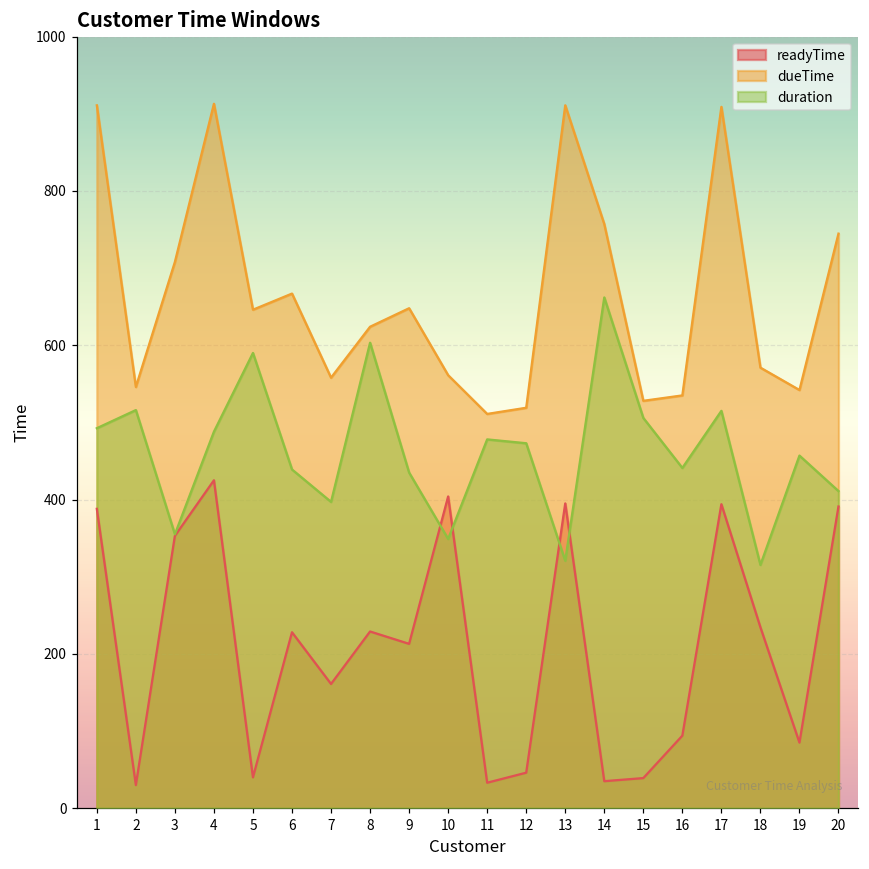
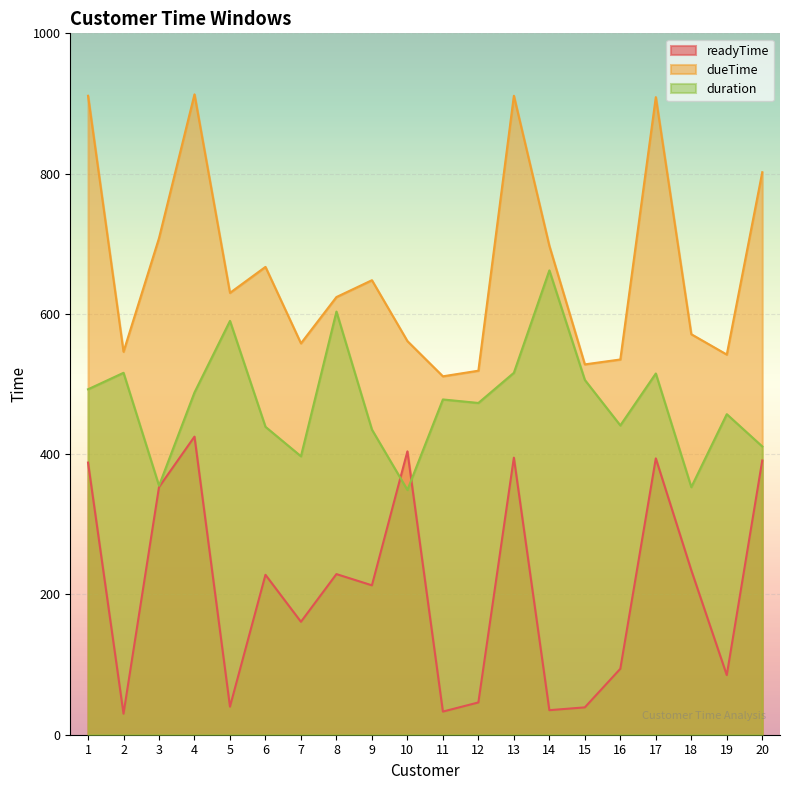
  {
    "readyTime": {
      "1": 390,
      "2": 30,
      "4": 430,
      "5": 40,
      "6": 230,
      "7": 160,
      "8": 230,
      "9": 210,
      "10": 400,
      "11": 30,
      "12": 50,
      "13": 400,
      "14": 40,
      "15": 40,
      "16": 90,
      "17": 390,
      "18": 230,
      "19": 90,
      "20": 390
    },
    "dueTime": {
      "1": 910,
      "2": 550,
      "3": 710,
      "4": 910,
-     "5": 650,
+     "5": 630,
      "6": 670,
      "7": 560,
      "8": 620,
      "9": 650,
      "10": 560,
      "11": 510,
      "12": 520,
      "13": 910,
-     "14": 760,
+     "14": 700,
      "15": 530,
      "16": 540,
      "17": 910,
      "18": 570,
      "19": 540,
-     "20": 740
+     "20": 800
    },
    "duration": {
      "1": 490,
      "2": 520,
      "4": 490,
      "5": 590,
      "6": 440,
      "7": 400,
      "8": 600,
      "9": 440,
      "10": 350,
      "11": 480,
      "12": 470,
-     "13": 320,
+     "13": 520,
      "14": 660,
      "15": 510,
      "16": 440,
      "17": 520,
-     "18": 320,
+     "18": 350,
      "19": 460,
      "20": 410
    }
  }
